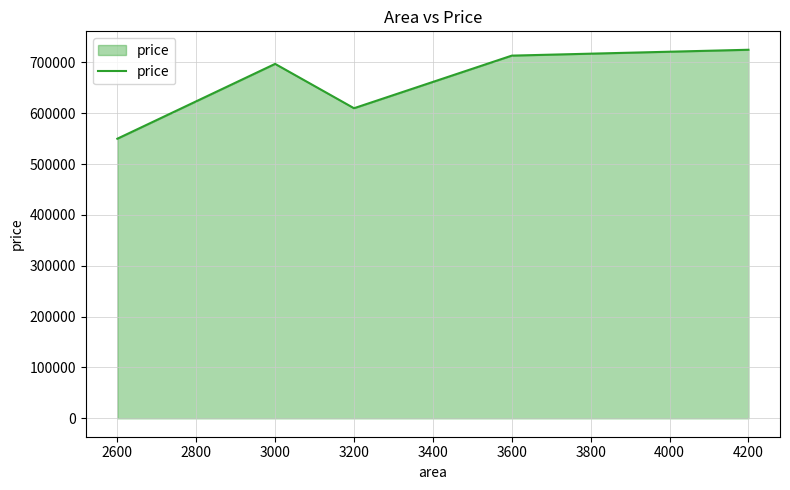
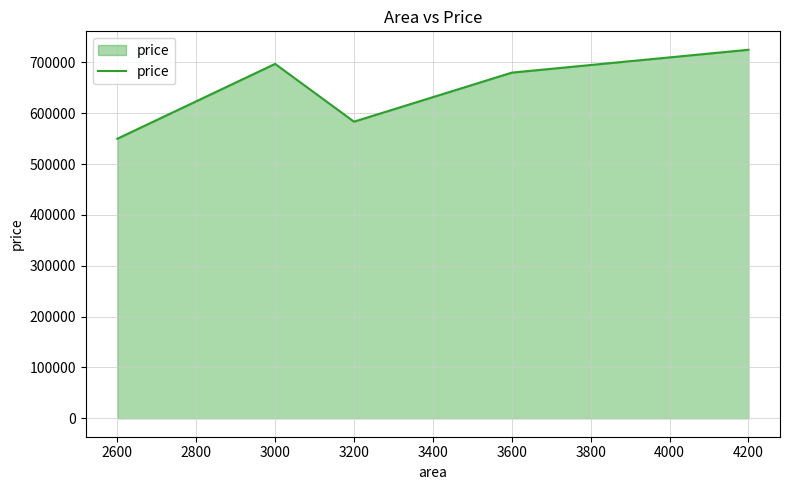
  {
    "2600": 550000,
    "3000": 700000,
-   "3200": 610000,
-   "3600": 710000,
+   "3200": 580000,
+   "3600": 680000,
    "4200": 730000
  }
